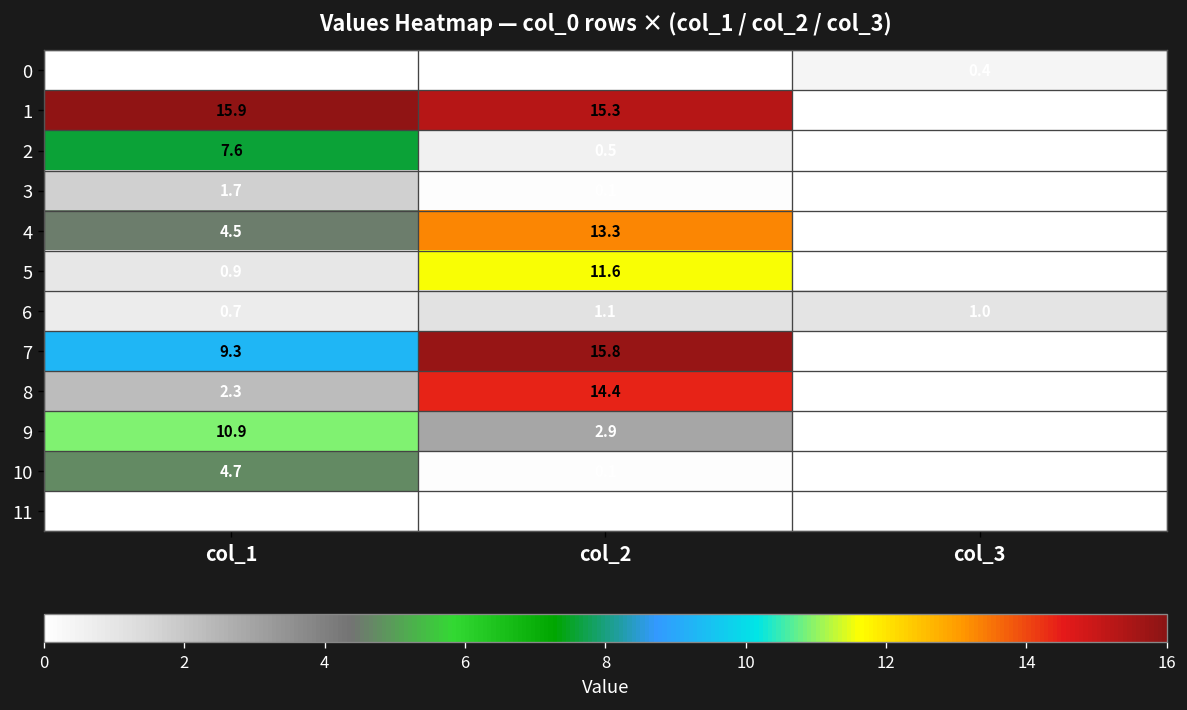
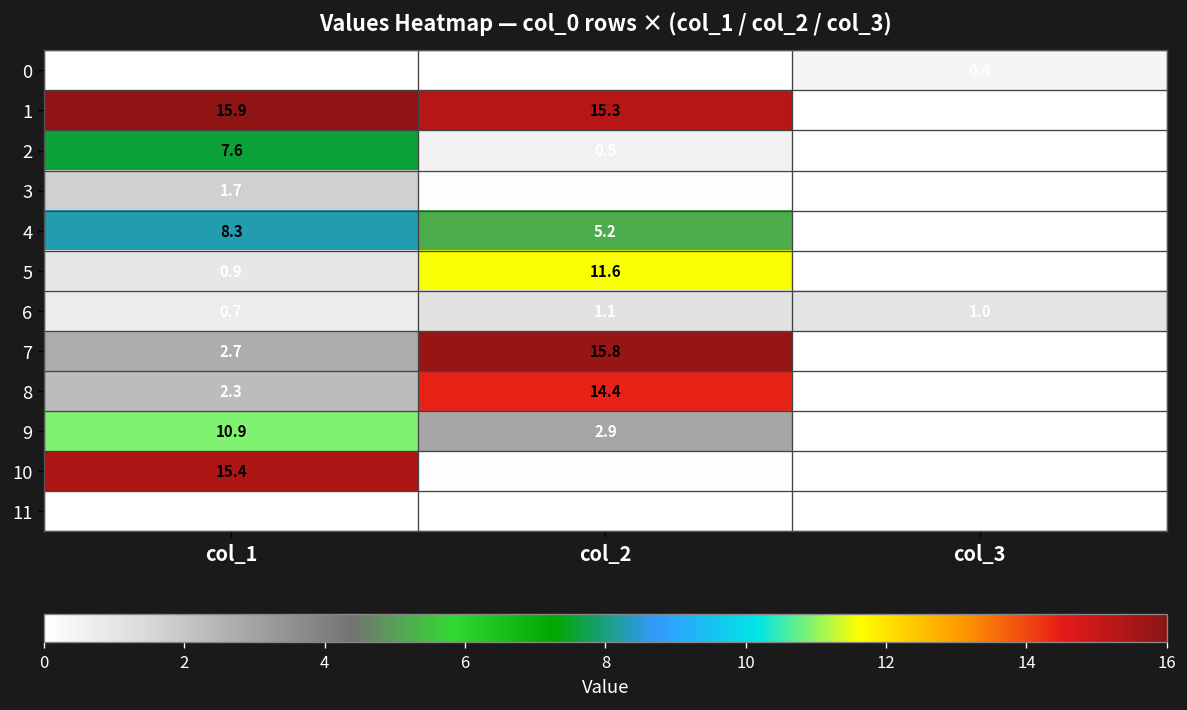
  {
    "1": {
      "col_1": 15.9,
      "col_2": 15.3
    },
    "2": {
      "col_1": 7.6
    },
    "4": {
-     "col_1": 4.5,
-     "col_2": 13.3
+     "col_1": 8.3,
+     "col_2": 5.2
    },
    "5": {
      "col_2": 11.6
    },
    "7": {
-     "col_1": 9.3,
+     "col_1": 2.7,
      "col_2": 15.8
    },
    "8": {
      "col_1": 2.3,
      "col_2": 14.4
    },
    "9": {
      "col_1": 10.9,
      "col_2": 2.9
    },
    "10": {
-     "col_1": 4.7
+     "col_1": 15.4
    }
  }
